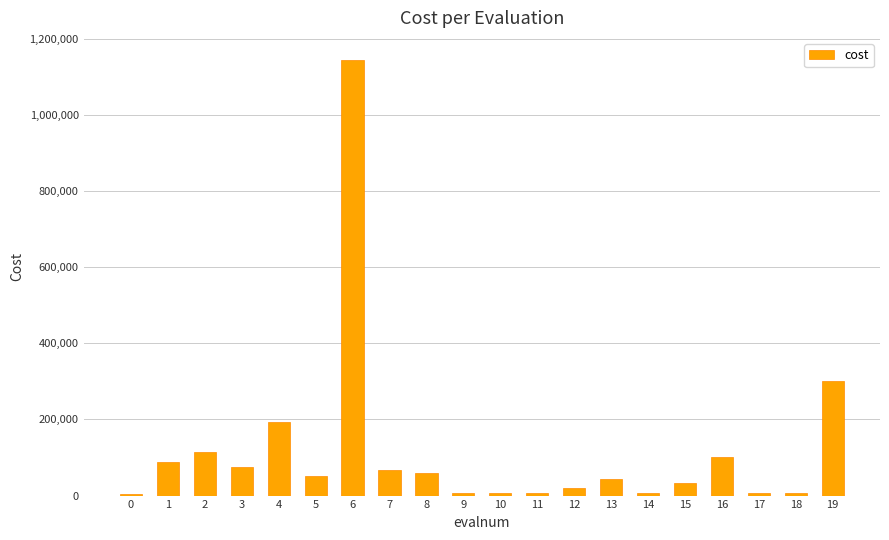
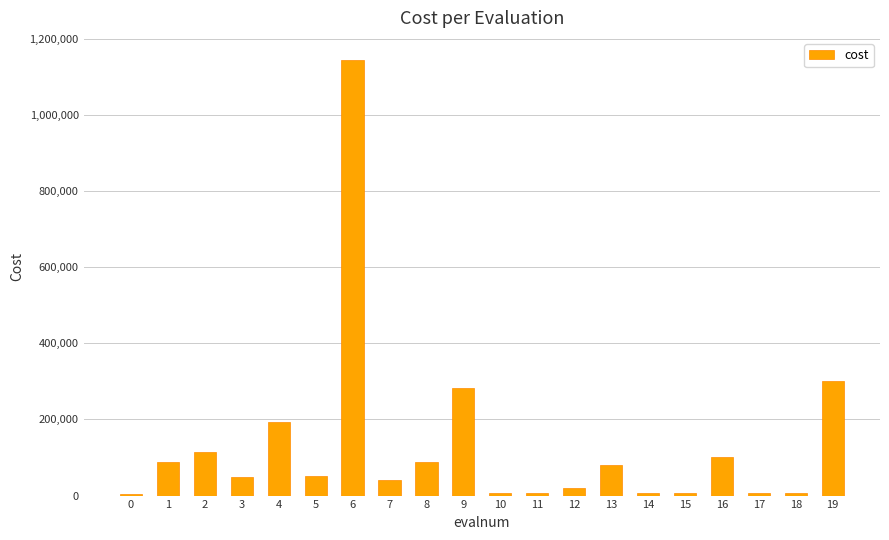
  {
    "1": "90,000",
    "2": "110,000",
-   "3": "80,000",
+   "3": "50,000",
    "4": "190,000",
    "5": "50,000",
    "6": "1,150,000",
-   "7": "70,000",
-   "8": "60,000",
-   "9": "10,000",
+   "7": "40,000",
+   "8": "90,000",
+   "9": "280,000",
    "10": "10,000",
    "11": "10,000",
    "12": "20,000",
-   "13": "40,000",
+   "13": "80,000",
    "14": "10,000",
-   "15": "30,000",
+   "15": "10,000",
    "16": "100,000",
    "17": "10,000",
    "18": "10,000",
    "19": "300,000"
  }
